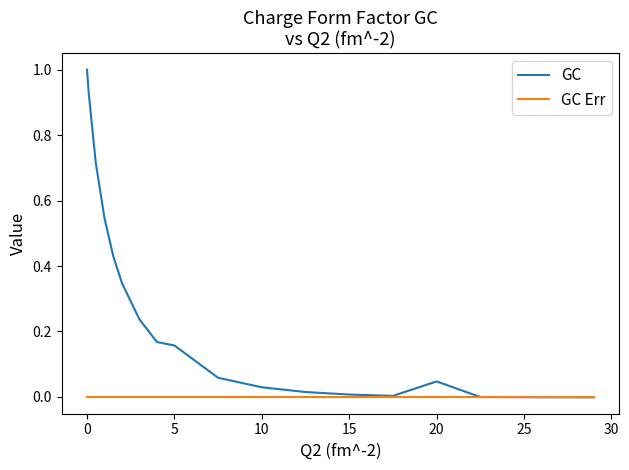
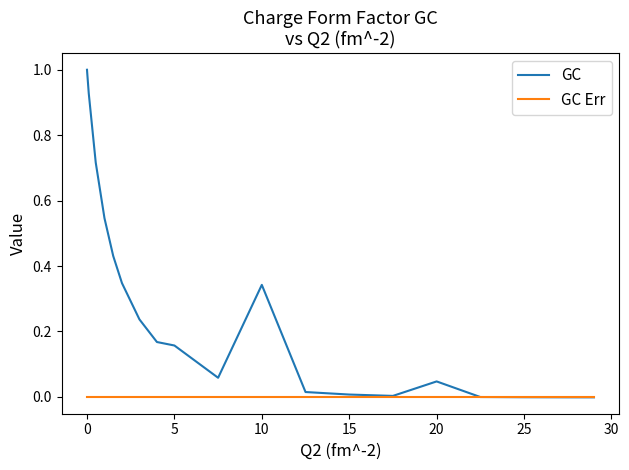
  {
    "GC": {
      "0": 1.00,
      "5": 0.16,
-     "10": 0.03,
+     "10": 0.34,
      "20": 0.05
    },
    "GC Err": {
      "0": 0.00,
      "5": 0.00,
      "10": 0.00,
      "20": 0.00
    }
  }
